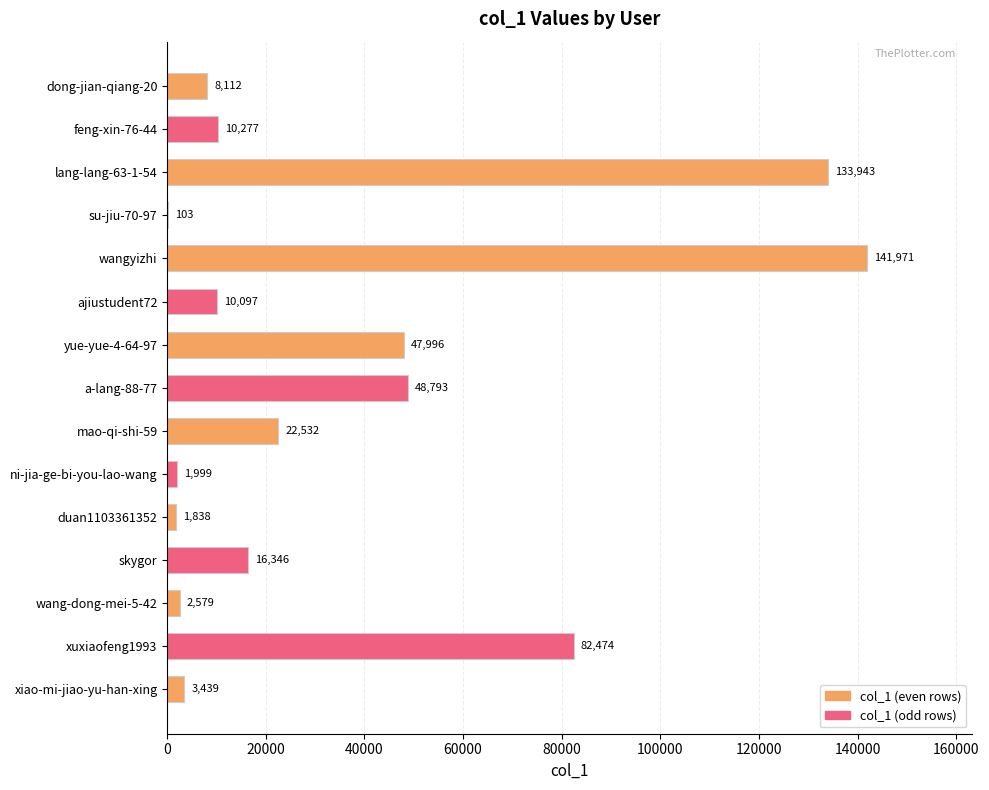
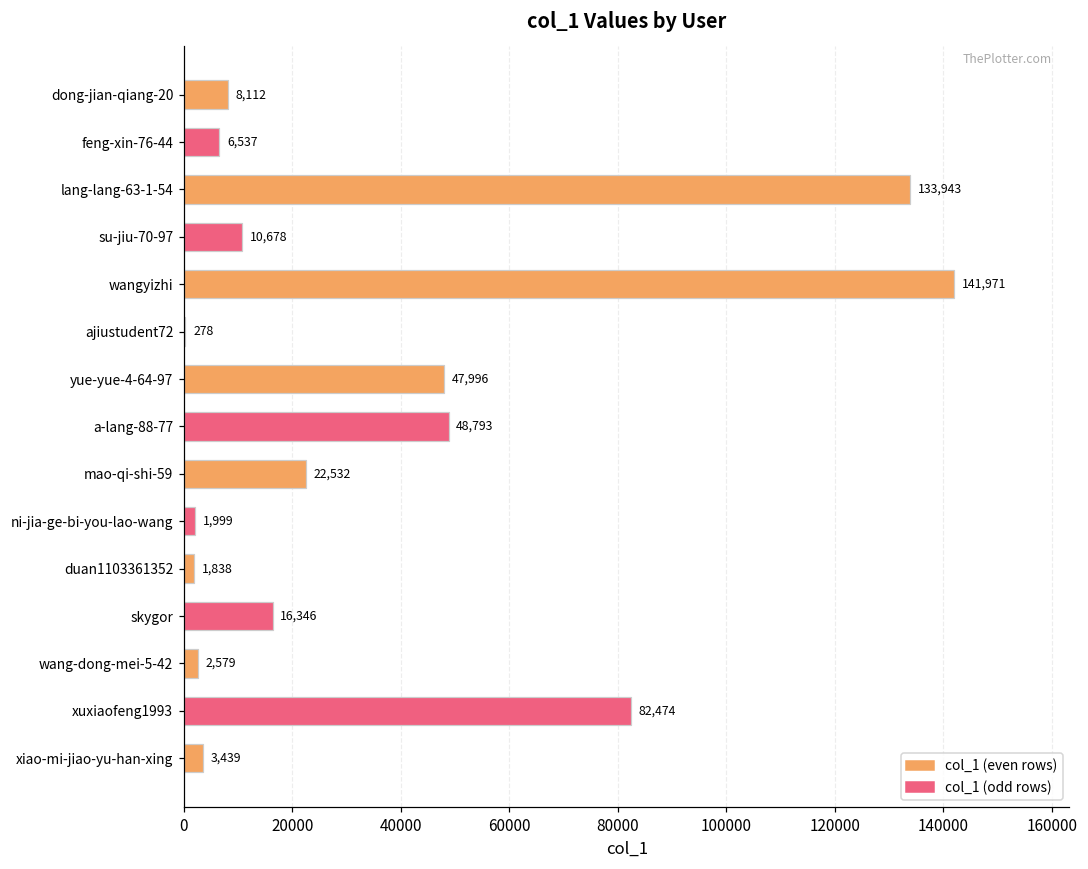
  {
    "dong-jian-qiang-20": "8,112",
-   "feng-xin-76-44": "10,277",
+   "feng-xin-76-44": "6,537",
    "lang-lang-63-1-54": "133,943",
-   "su-jiu-70-97": "103",
+   "su-jiu-70-97": "10,678",
    "wangyizhi": "141,971",
-   "ajiustudent72": "10,097",
+   "ajiustudent72": "278",
    "yue-yue-4-64-97": "47,996",
    "a-lang-88-77": "48,793",
    "mao-qi-shi-59": "22,532",
    "ni-jia-ge-bi-you-lao-wang": "1,999",
    "duan1103361352": "1,838",
    "skygor": "16,346",
    "wang-dong-mei-5-42": "2,579",
    "xuxiaofeng1993": "82,474",
    "xiao-mi-jiao-yu-han-xing": "3,439"
  }
